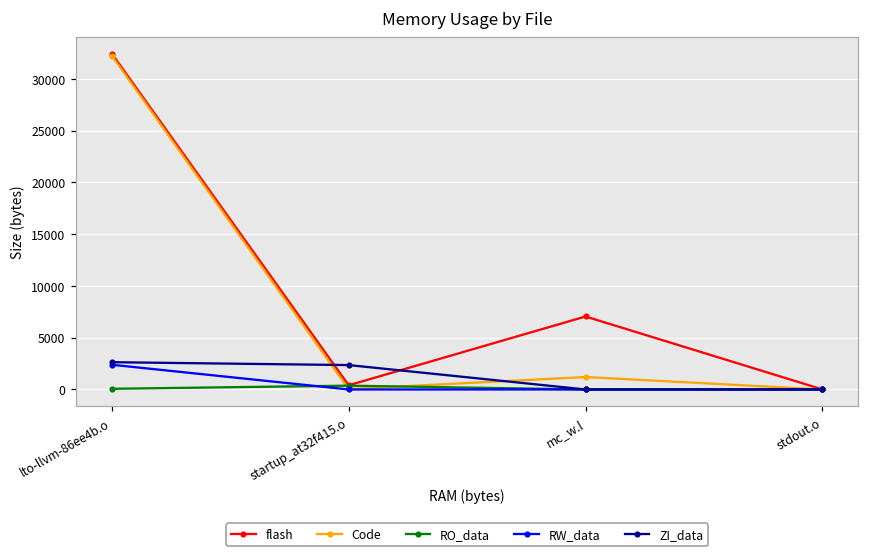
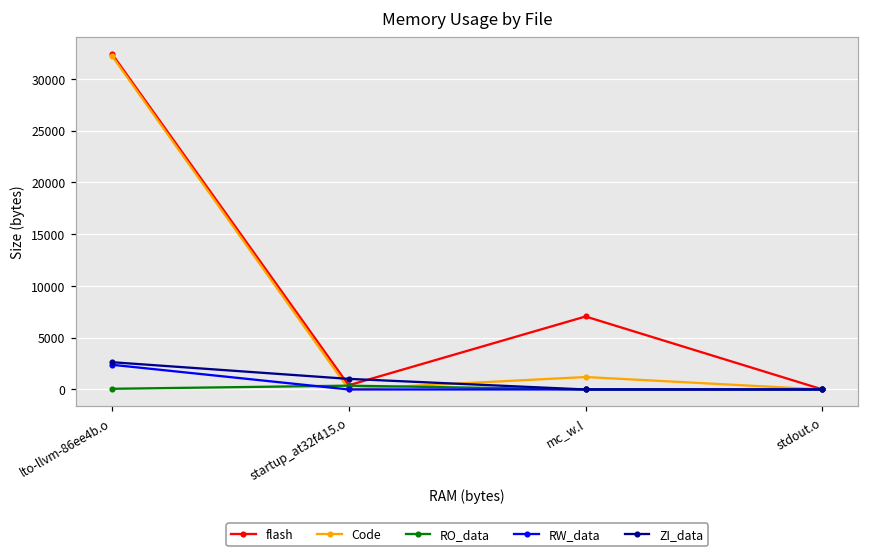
  {
    "flash": {
      "mc_w.l": 7000
    },
    "Code": {
      "mc_w.l": 1000
    },
    "RO_data": {
      "lto-llvm-86ee4b.o": 0
    },
    "ZI_data": {
-     "startup_at32f415.o": 2000
+     "startup_at32f415.o": 1000
    }
  }
